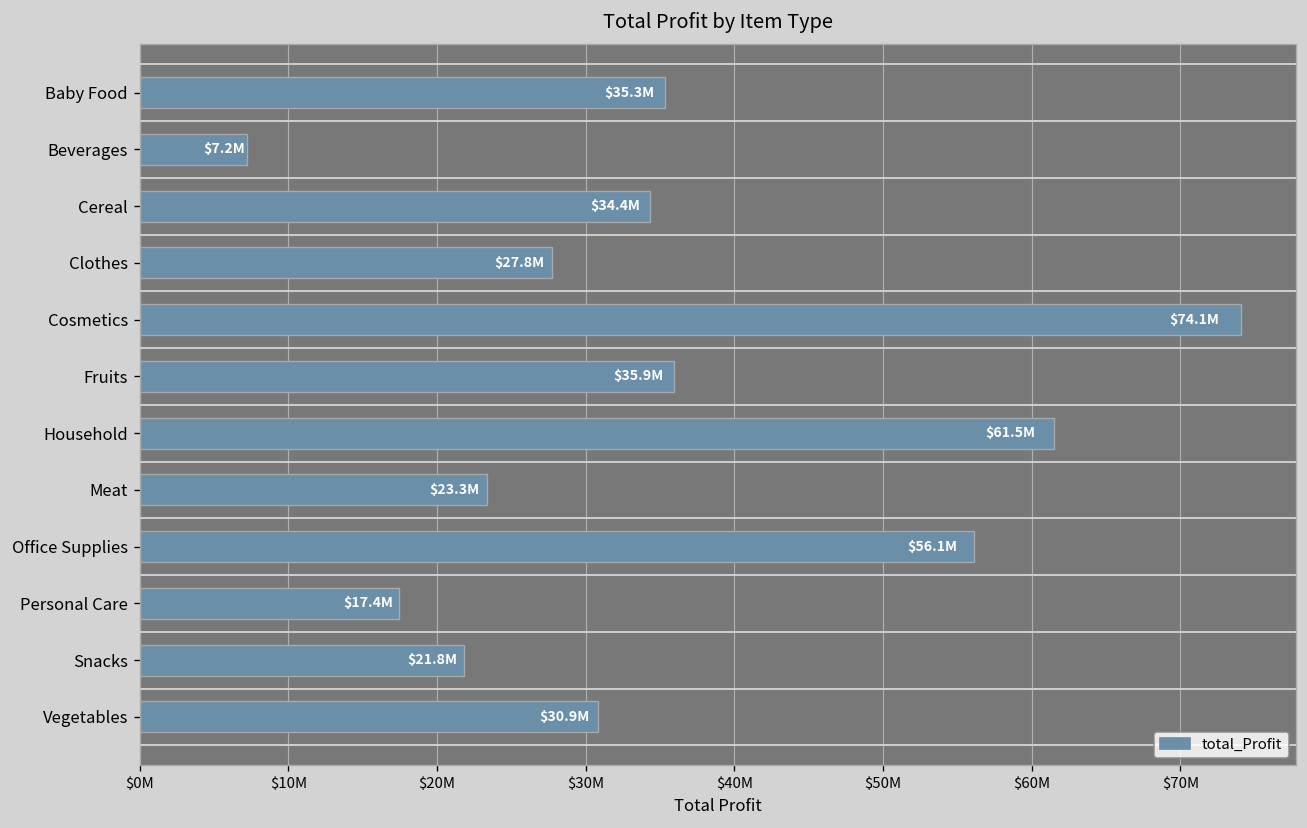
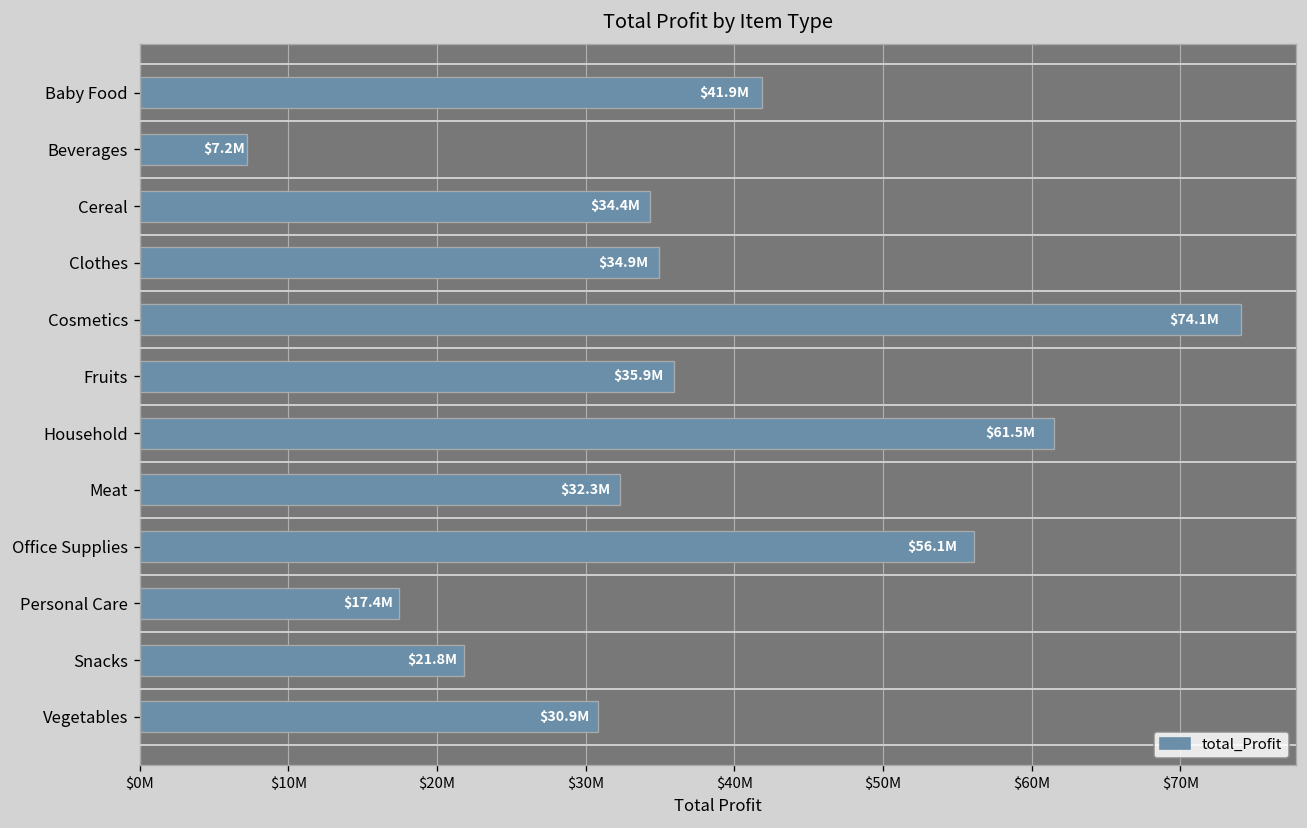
  {
-   "Baby Food": "$35.3M",
+   "Baby Food": "$41.9M",
    "Beverages": "$7.2M",
    "Cereal": "$34.4M",
-   "Clothes": "$27.8M",
+   "Clothes": "$34.9M",
    "Cosmetics": "$74.1M",
    "Fruits": "$35.9M",
    "Household": "$61.5M",
-   "Meat": "$23.3M",
+   "Meat": "$32.3M",
    "Office Supplies": "$56.1M",
    "Personal Care": "$17.4M",
    "Snacks": "$21.8M",
    "Vegetables": "$30.9M"
  }
